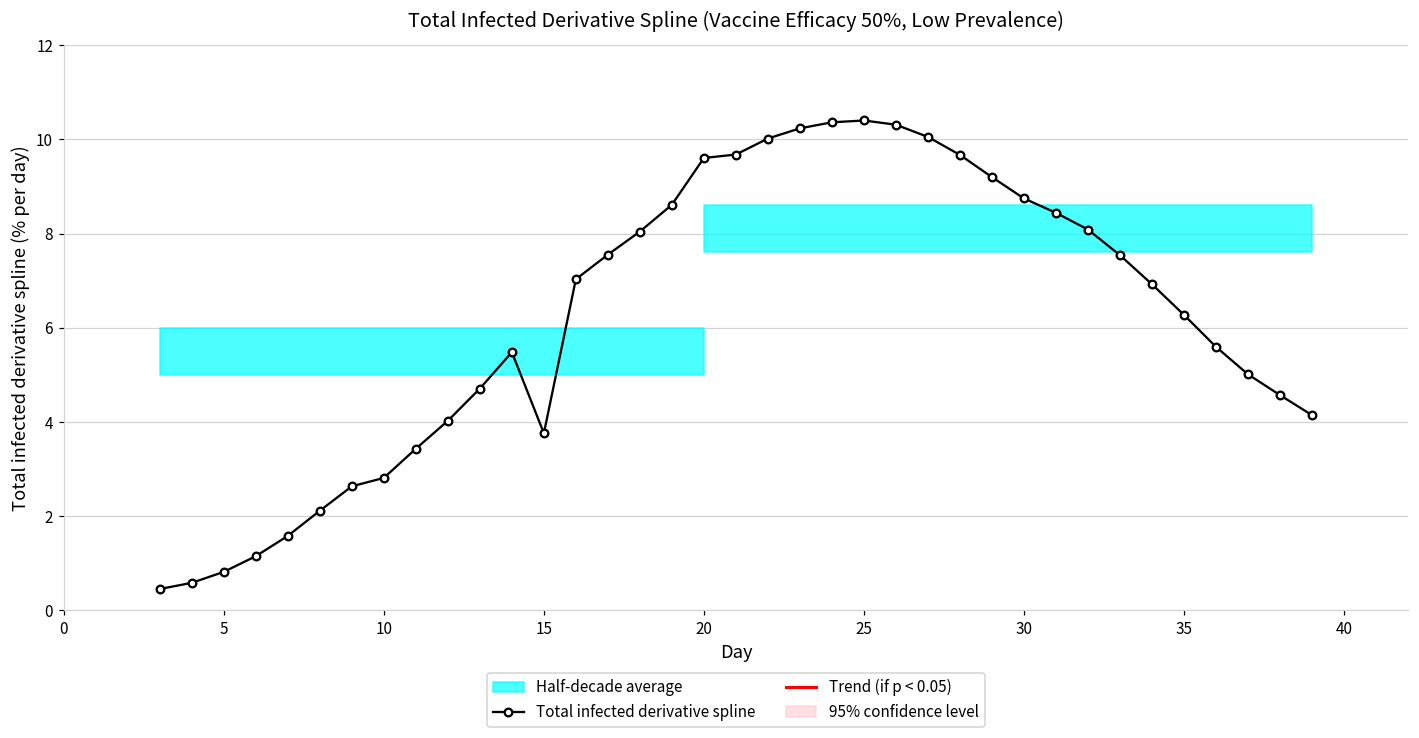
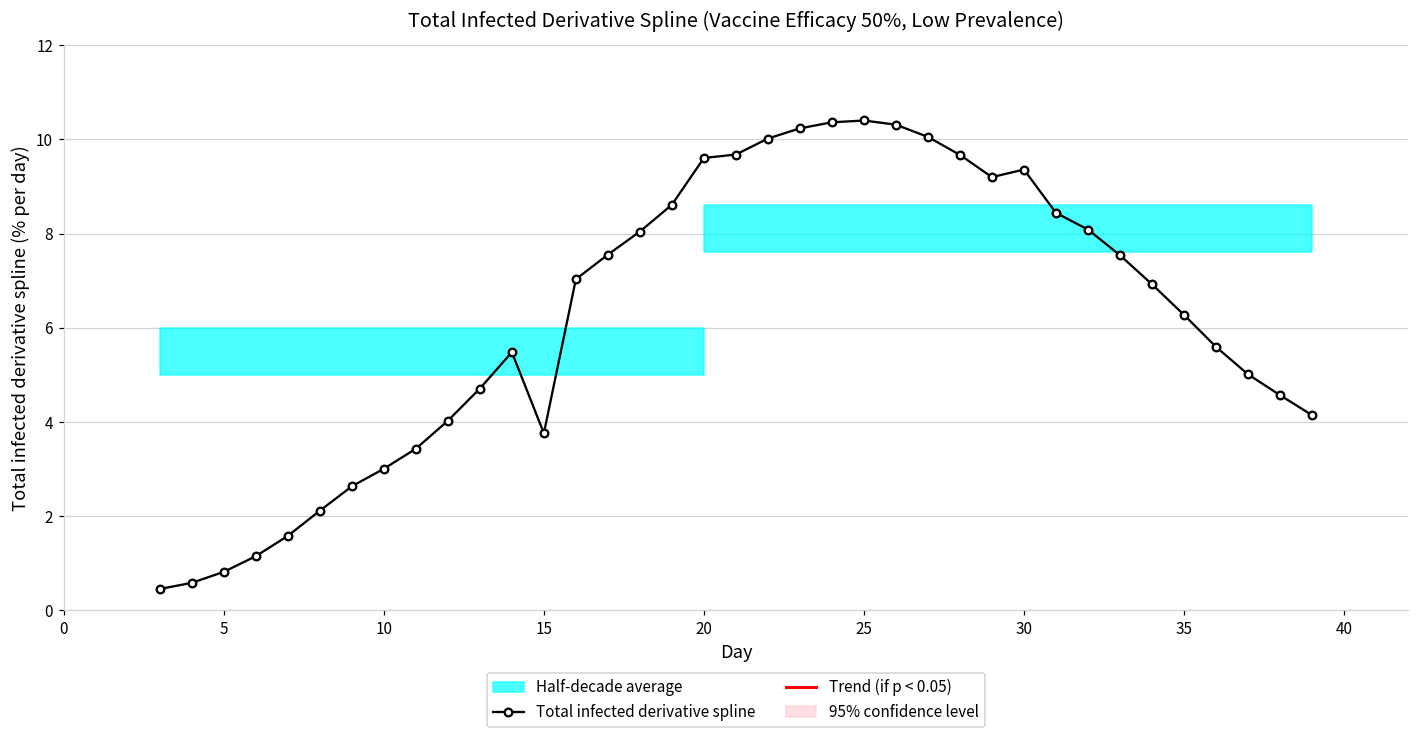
  {
    "Total infected derivative spline": {
      "5": 0.8,
-     "10": 2.8,
+     "10": 3.0,
      "15": 3.8,
      "20": 9.6,
      "25": 10.4,
-     "30": 8.7,
+     "30": 9.4,
      "35": 6.3
    }
  }
